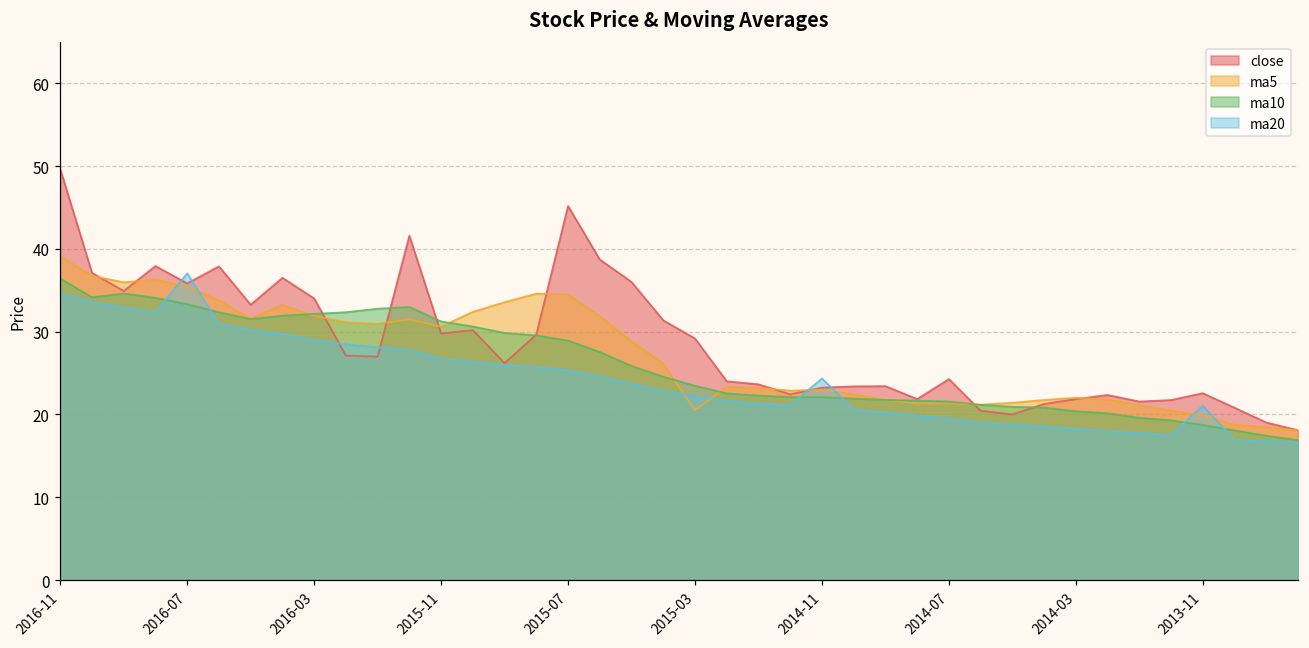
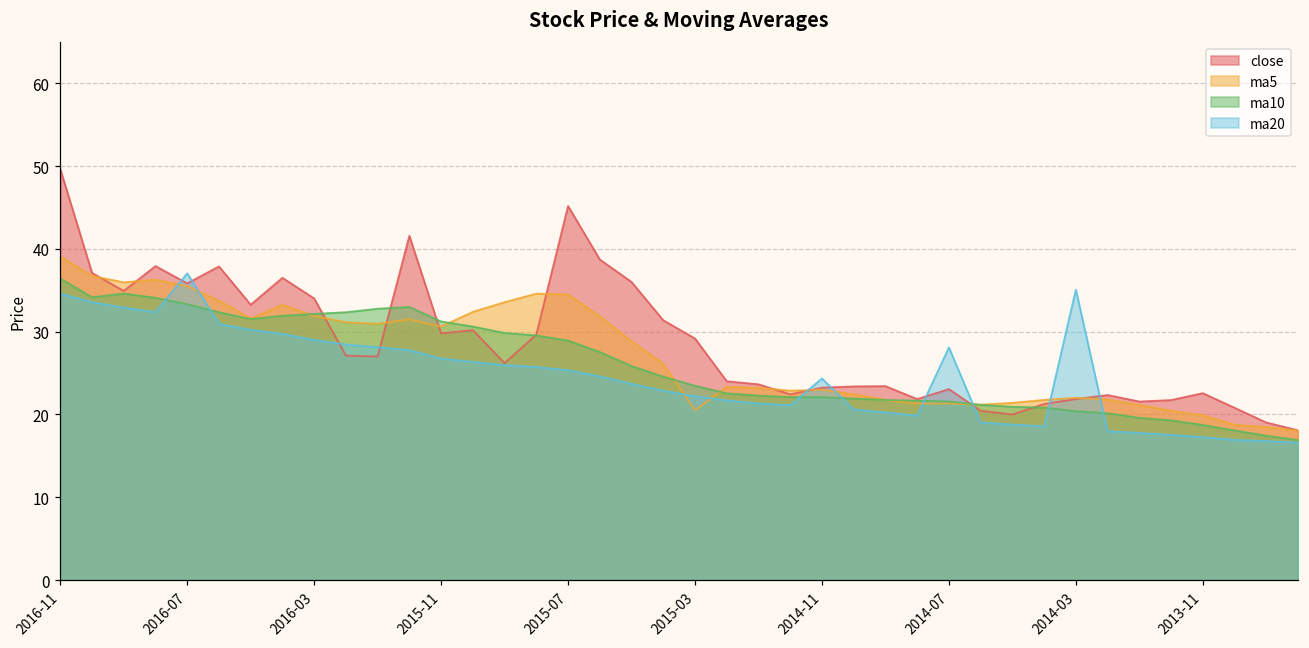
  {
    "close": {
      "2016-11": 50,
      "2016-03": 34,
      "2015-11": 30,
      "2015-07": 45,
      "2015-03": 29,
-     "2014-07": 24,
+     "2014-07": 23,
      "2013-11": 23
    },
    "ma5": {
      "2016-11": 39,
      "2015-11": 31,
      "2015-07": 34,
      "2015-03": 21,
      "2013-11": 20
    },
    "ma10": {
      "2016-11": 36,
      "2016-07": 33,
      "2015-11": 31,
      "2015-07": 29,
      "2015-03": 23,
      "2014-11": 22,
      "2014-03": 20,
      "2013-11": 19
    },
    "ma20": {
      "2016-11": 35,
      "2016-07": 37,
      "2016-03": 29,
      "2015-11": 27,
      "2015-07": 25,
      "2015-03": 22,
      "2014-11": 24,
-     "2014-07": 20,
-     "2014-03": 18,
-     "2013-11": 21
+     "2014-07": 28,
+     "2014-03": 35,
+     "2013-11": 17
    }
  }
